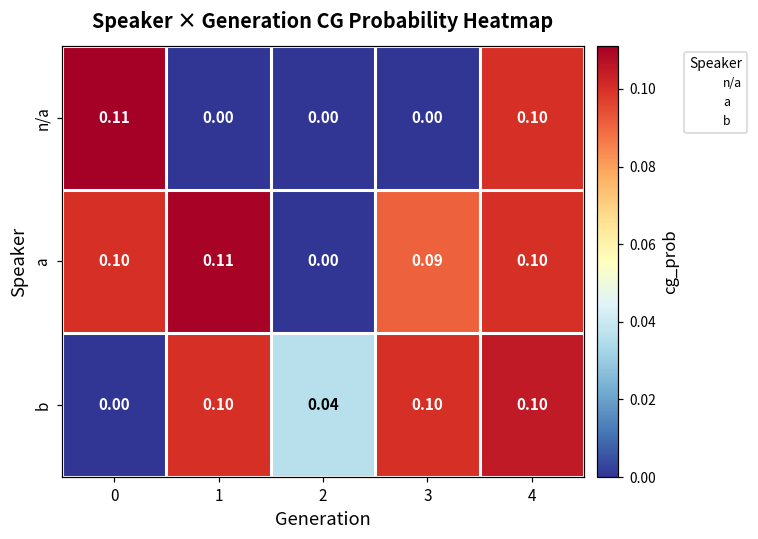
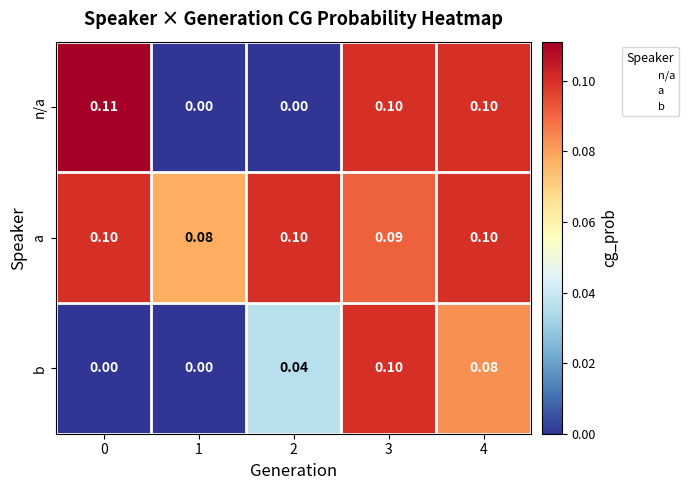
  {
    "n/a": {
      "0": 0.11,
      "1": 0.00,
      "2": 0.00,
-     "3": 0.00,
+     "3": 0.10,
      "4": 0.10
    },
    "a": {
      "0": 0.10,
-     "1": 0.11,
-     "2": 0.00,
+     "1": 0.08,
+     "2": 0.10,
      "3": 0.09,
      "4": 0.10
    },
    "b": {
      "0": 0.00,
-     "1": 0.10,
+     "1": 0.00,
      "2": 0.04,
      "3": 0.10,
-     "4": 0.10
+     "4": 0.08
    }
  }
